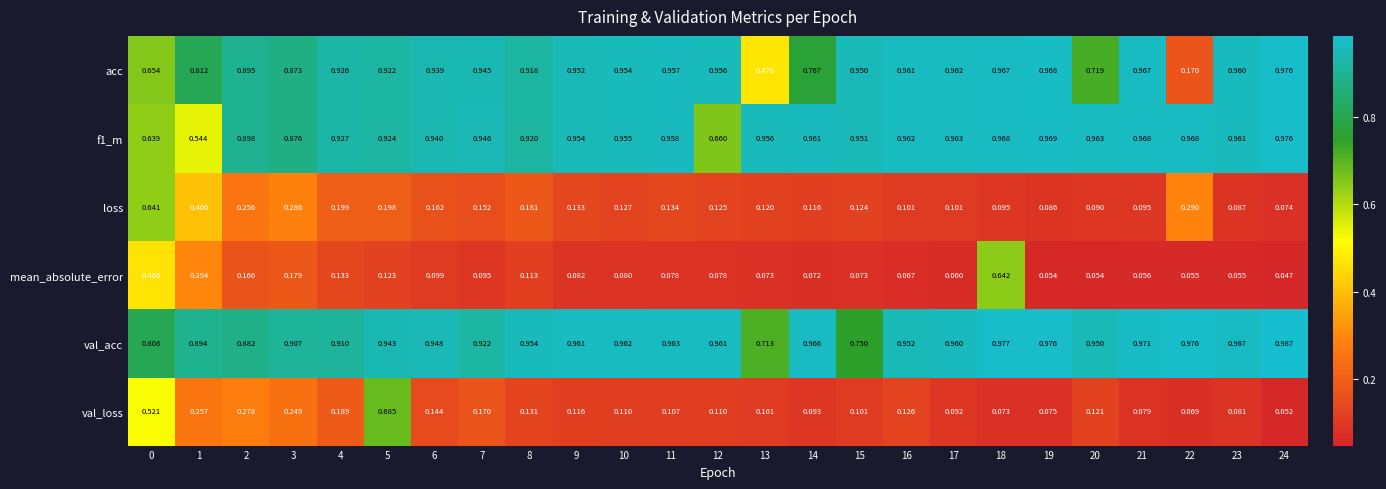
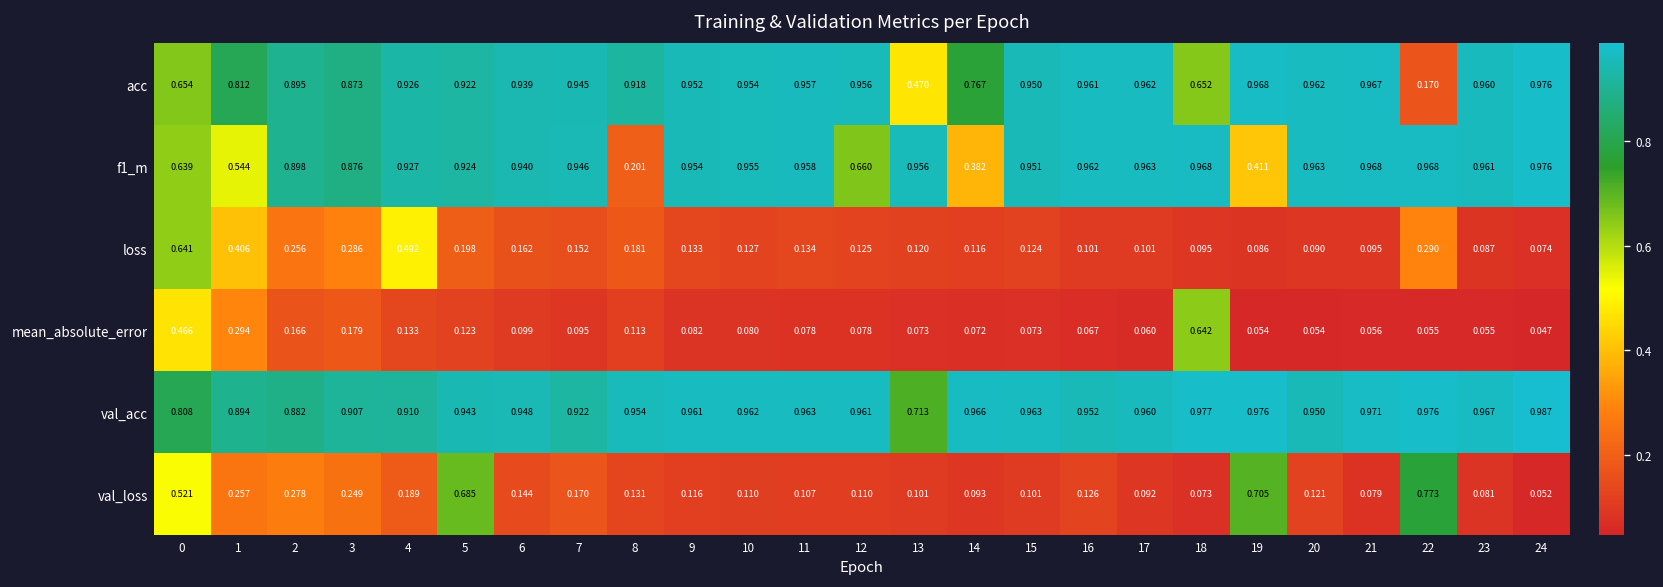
  {
    "acc": {
      "0": 0.654,
      "1": 0.812,
      "2": 0.895,
      "3": 0.873,
      "4": 0.926,
      "5": 0.922,
      "6": 0.939,
      "7": 0.945,
      "8": 0.918,
      "9": 0.952,
      "10": 0.954,
      "11": 0.957,
      "12": 0.956,
      "13": 0.470,
      "14": 0.767,
      "15": 0.950,
      "16": 0.961,
      "17": 0.962,
-     "18": 0.967,
+     "18": 0.652,
      "19": 0.968,
-     "20": 0.719,
+     "20": 0.962,
      "21": 0.967,
      "22": 0.170,
      "23": 0.960,
      "24": 0.976
    },
    "f1_m": {
      "0": 0.639,
      "1": 0.544,
      "2": 0.898,
      "3": 0.876,
      "4": 0.927,
      "5": 0.924,
      "6": 0.940,
      "7": 0.946,
-     "8": 0.920,
+     "8": 0.201,
      "9": 0.954,
      "10": 0.955,
      "11": 0.958,
      "12": 0.660,
      "13": 0.956,
-     "14": 0.961,
+     "14": 0.382,
      "15": 0.951,
      "16": 0.962,
      "17": 0.963,
      "18": 0.968,
-     "19": 0.969,
+     "19": 0.411,
      "20": 0.963,
      "21": 0.968,
      "22": 0.968,
      "23": 0.961,
      "24": 0.976
    },
    "loss": {
      "0": 0.641,
      "1": 0.406,
      "2": 0.256,
      "3": 0.286,
-     "4": 0.199,
+     "4": 0.492,
      "5": 0.198,
      "6": 0.162,
      "7": 0.152,
      "8": 0.181,
      "9": 0.133,
      "10": 0.127,
      "11": 0.134,
      "12": 0.125,
      "13": 0.120,
      "14": 0.116,
      "15": 0.124,
      "16": 0.101,
      "17": 0.101,
      "18": 0.095,
      "19": 0.086,
      "20": 0.090,
      "21": 0.095,
      "22": 0.290,
      "23": 0.087,
      "24": 0.074
    },
    "mean_absolute_error": {
      "0": 0.466,
      "1": 0.294,
      "2": 0.166,
      "3": 0.179,
      "4": 0.133,
      "5": 0.123,
      "6": 0.099,
      "7": 0.095,
      "8": 0.113,
      "9": 0.082,
      "10": 0.080,
      "11": 0.078,
      "12": 0.078,
      "13": 0.073,
      "14": 0.072,
      "15": 0.073,
      "16": 0.067,
      "17": 0.060,
      "18": 0.642,
      "19": 0.054,
      "20": 0.054,
      "21": 0.056,
      "22": 0.055,
      "23": 0.055,
      "24": 0.047
    },
    "val_acc": {
      "0": 0.808,
      "1": 0.894,
      "2": 0.882,
      "3": 0.907,
      "4": 0.910,
      "5": 0.943,
      "6": 0.948,
      "7": 0.922,
      "8": 0.954,
      "9": 0.961,
      "10": 0.962,
      "11": 0.963,
      "12": 0.961,
      "13": 0.713,
      "14": 0.966,
-     "15": 0.750,
+     "15": 0.963,
      "16": 0.952,
      "17": 0.960,
      "18": 0.977,
      "19": 0.976,
      "20": 0.950,
      "21": 0.971,
      "22": 0.976,
      "23": 0.967,
      "24": 0.987
    },
    "val_loss": {
      "0": 0.521,
      "1": 0.257,
      "2": 0.278,
      "3": 0.249,
      "4": 0.189,
      "5": 0.685,
      "6": 0.144,
      "7": 0.170,
      "8": 0.131,
      "9": 0.116,
      "10": 0.110,
      "11": 0.107,
      "12": 0.110,
      "13": 0.101,
      "14": 0.093,
      "15": 0.101,
      "16": 0.126,
      "17": 0.092,
      "18": 0.073,
-     "19": 0.075,
+     "19": 0.705,
      "20": 0.121,
      "21": 0.079,
-     "22": 0.069,
+     "22": 0.773,
      "23": 0.081,
      "24": 0.052
    }
  }
